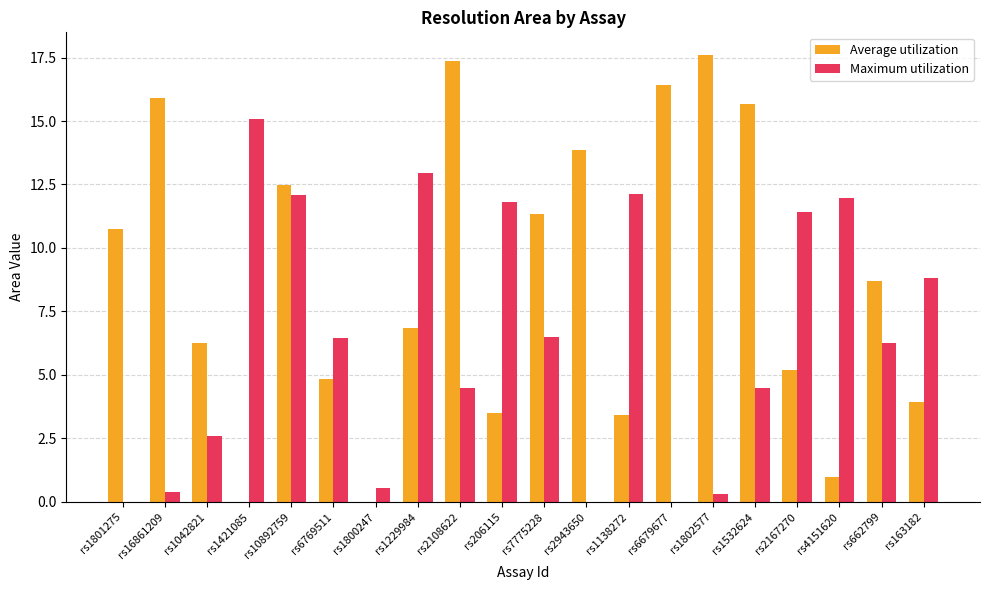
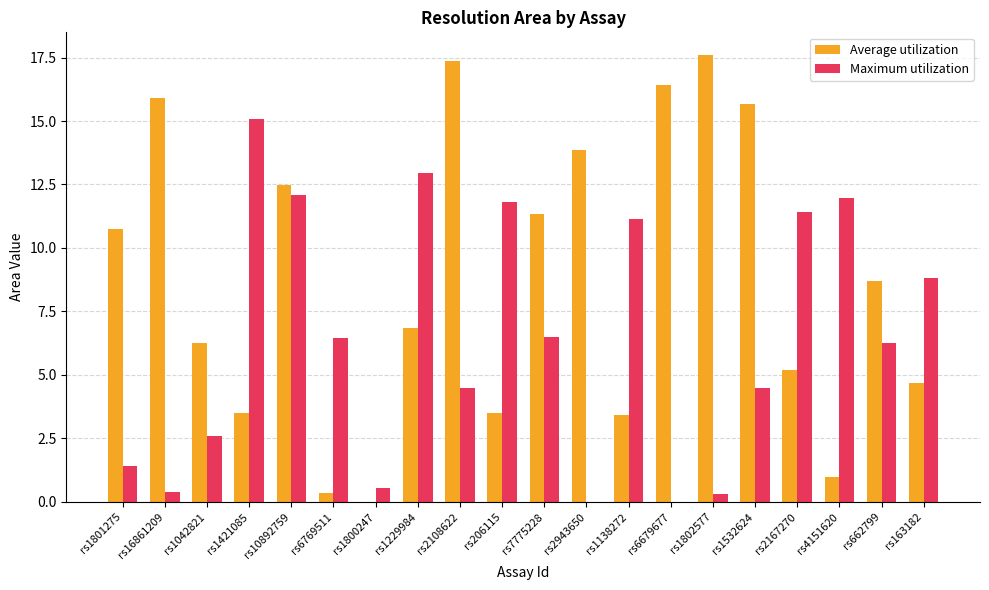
  {
    "Average utilization": {
      "rs1801275": 10.7,
      "rs16861209": 15.9,
      "rs1042821": 6.3,
-     "rs1421085": 0.0,
+     "rs1421085": 3.5,
      "rs10892759": 12.5,
-     "rs6769511": 4.9,
+     "rs6769511": 0.4,
      "rs1800247": 0.0,
      "rs1229984": 6.8,
      "rs2108622": 17.4,
      "rs206115": 3.5,
      "rs7775228": 11.3,
      "rs2943650": 13.9,
      "rs1138272": 3.4,
      "rs6679677": 16.4,
      "rs1802577": 17.6,
      "rs1532624": 15.7,
      "rs2167270": 5.2,
      "rs4151620": 1.0,
      "rs662799": 8.7,
-     "rs163182": 3.9
+     "rs163182": 4.7
    },
    "Maximum utilization": {
-     "rs1801275": 0.0,
+     "rs1801275": 1.4,
      "rs16861209": 0.4,
      "rs1042821": 2.6,
      "rs1421085": 15.1,
      "rs10892759": 12.1,
      "rs6769511": 6.5,
      "rs1800247": 0.6,
      "rs1229984": 13.0,
      "rs2108622": 4.5,
      "rs206115": 11.8,
      "rs7775228": 6.5,
      "rs2943650": 0.0,
-     "rs1138272": 12.1,
+     "rs1138272": 11.1,
      "rs6679677": 0.0,
      "rs1802577": 0.3,
      "rs1532624": 4.5,
      "rs2167270": 11.4,
      "rs4151620": 12.0,
      "rs662799": 6.3,
      "rs163182": 8.8
    }
  }
